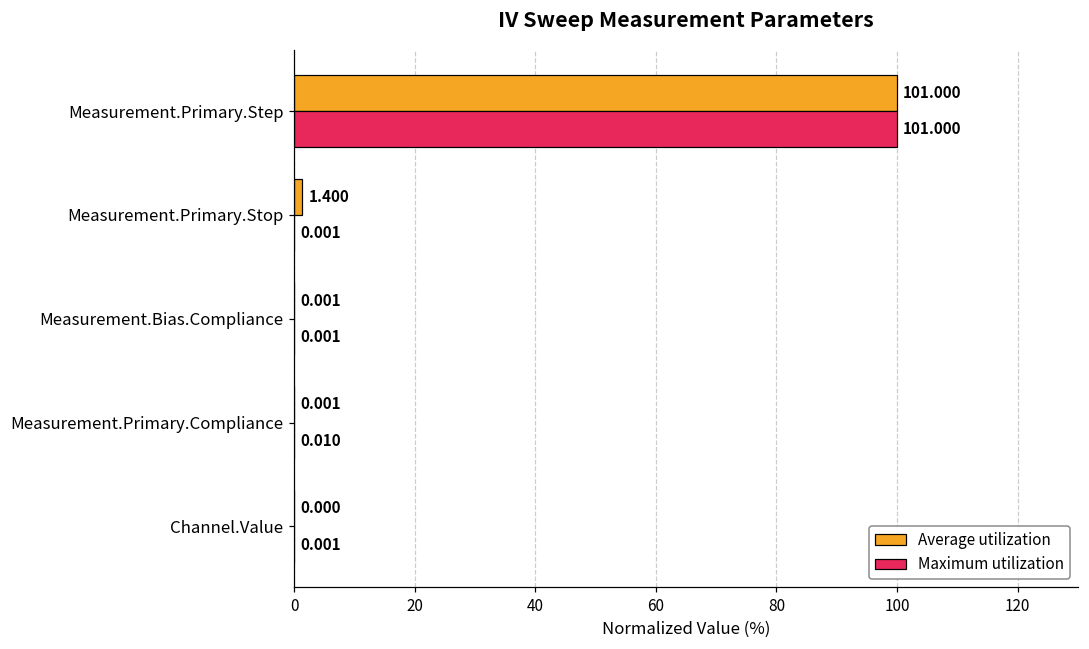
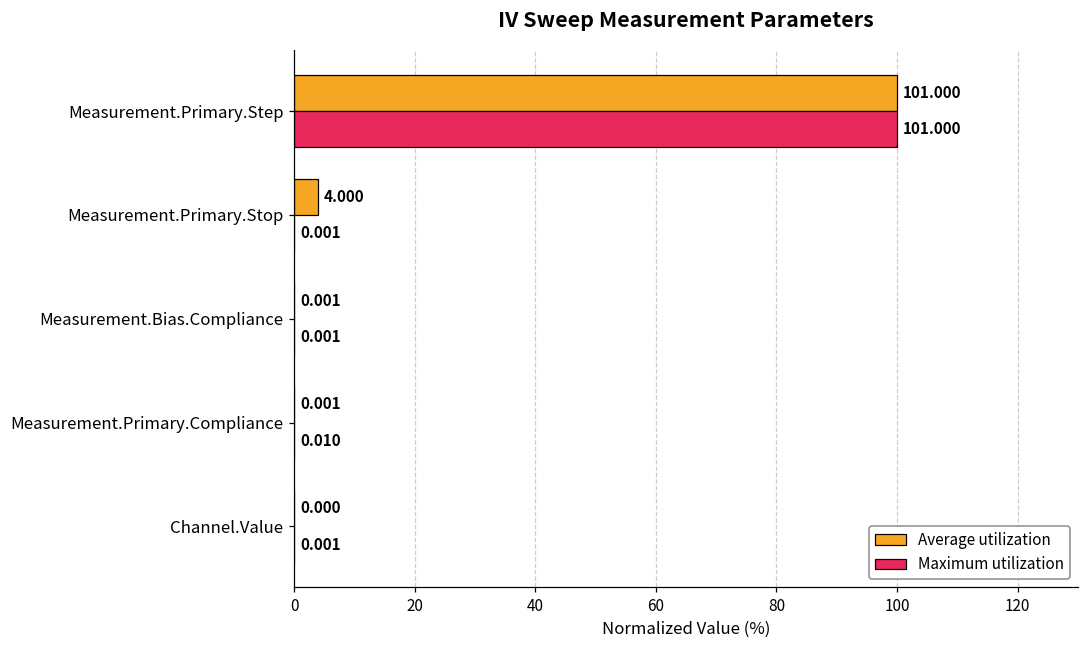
  {
    "Average utilization": {
-     "Measurement.Primary.Stop": 1.400,
+     "Measurement.Primary.Stop": 4.000,
      "Measurement.Bias.Compliance": 0.001,
      "Measurement.Primary.Compliance": 0.001,
      "Channel.Value": 0.000
    },
    "Maximum utilization": {
      "Measurement.Primary.Stop": 0.001,
      "Measurement.Bias.Compliance": 0.001,
      "Measurement.Primary.Compliance": 0.010,
      "Channel.Value": 0.001
    }
  }
